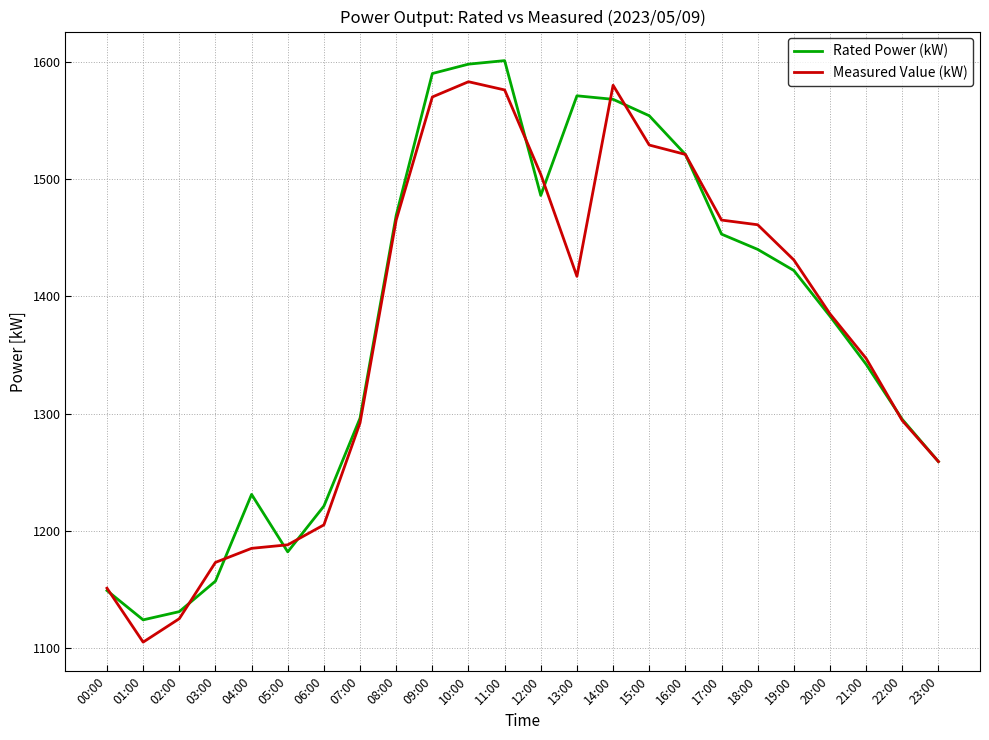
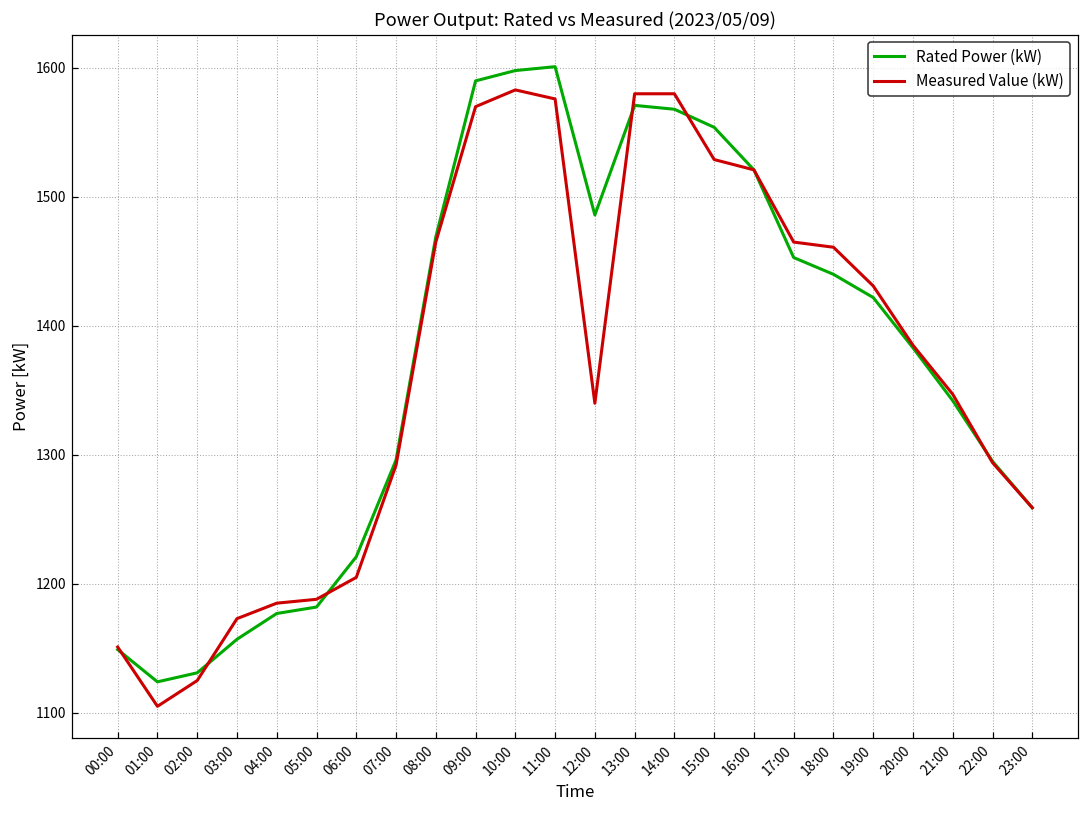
  {
    "Rated Power (kW)": {
      "01:00": 1124,
      "02:00": 1131,
      "03:00": 1157,
-     "04:00": 1231,
+     "04:00": 1177,
      "05:00": 1182,
      "06:00": 1221,
      "07:00": 1296,
      "08:00": 1469,
      "09:00": 1590,
      "10:00": 1598,
      "11:00": 1601,
      "12:00": 1486,
      "13:00": 1571,
      "14:00": 1568,
      "15:00": 1554,
      "17:00": 1453,
      "18:00": 1440,
      "19:00": 1422,
      "21:00": 1342
    },
    "Measured Value (kW)": {
      "01:00": 1105,
      "02:00": 1125,
      "03:00": 1173,
      "04:00": 1185,
      "05:00": 1188,
      "06:00": 1205,
      "07:00": 1292,
      "08:00": 1465,
      "09:00": 1570,
      "10:00": 1583,
      "11:00": 1576,
-     "12:00": 1504,
-     "13:00": 1417,
+     "12:00": 1340,
+     "13:00": 1580,
      "14:00": 1580,
      "15:00": 1529,
      "17:00": 1465,
      "18:00": 1461,
      "19:00": 1431,
      "21:00": 1347
    }
  }
